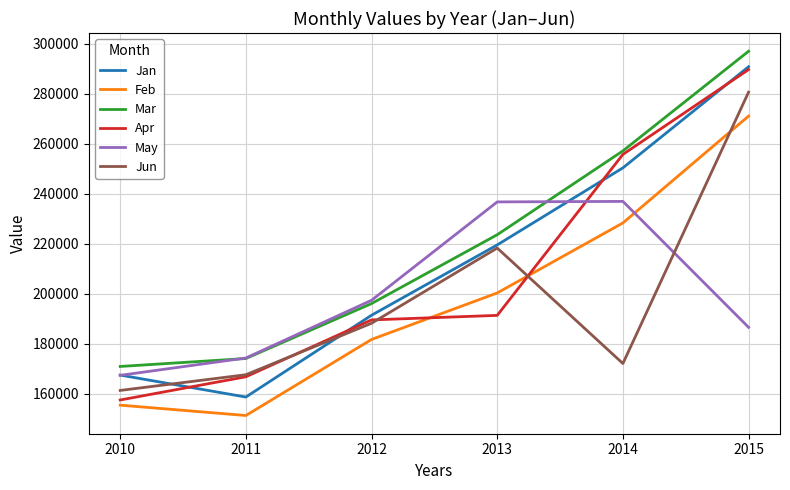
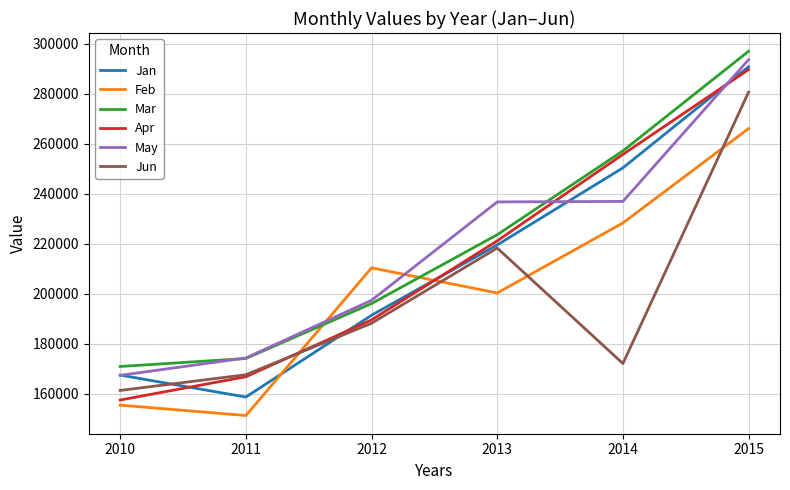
  {
    "Jan": {
      "2011": 159000,
      "2012": 191000,
      "2013": 220000,
      "2014": 250000,
      "2015": 291000
    },
    "Feb": {
      "2010": 155000,
      "2011": 151000,
-     "2012": 182000,
+     "2012": 210000,
      "2013": 200000,
      "2014": 228000,
-     "2015": 271000
+     "2015": 266000
    },
    "Mar": {
      "2010": 171000,
      "2012": 196000,
      "2013": 224000,
      "2014": 257000,
      "2015": 297000
    },
    "Apr": {
      "2010": 158000,
      "2012": 190000,
-     "2013": 191000,
+     "2013": 221000,
      "2014": 256000,
      "2015": 290000
    },
    "May": {
      "2012": 197000,
      "2013": 237000,
      "2014": 237000,
-     "2015": 187000
+     "2015": 294000
    },
    "Jun": {
      "2010": 161000,
      "2012": 188000,
      "2013": 218000,
      "2014": 172000,
      "2015": 281000
    }
  }
